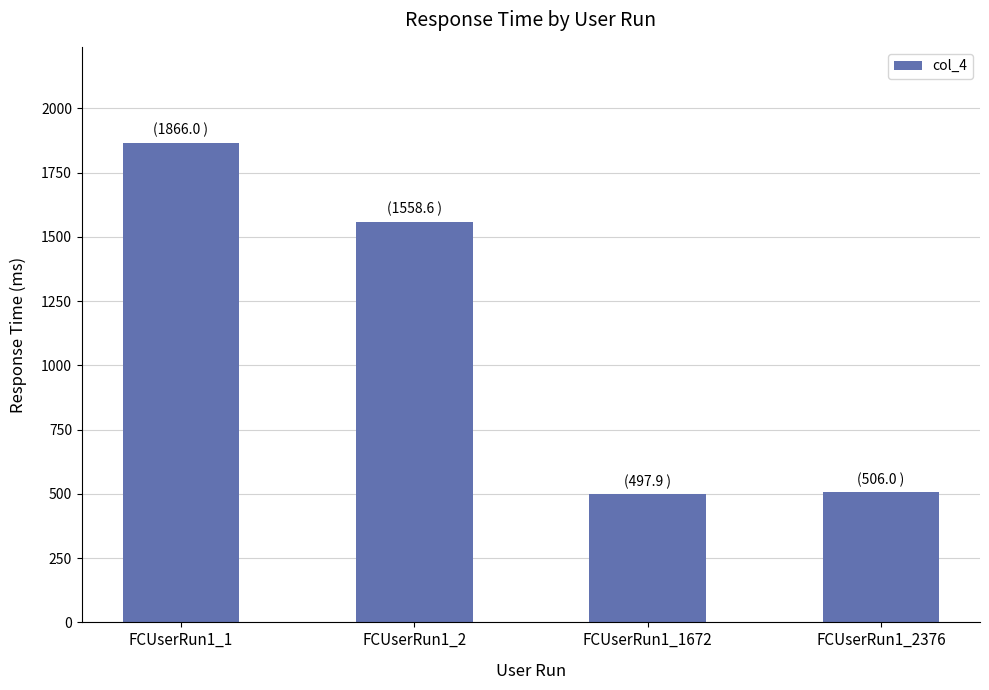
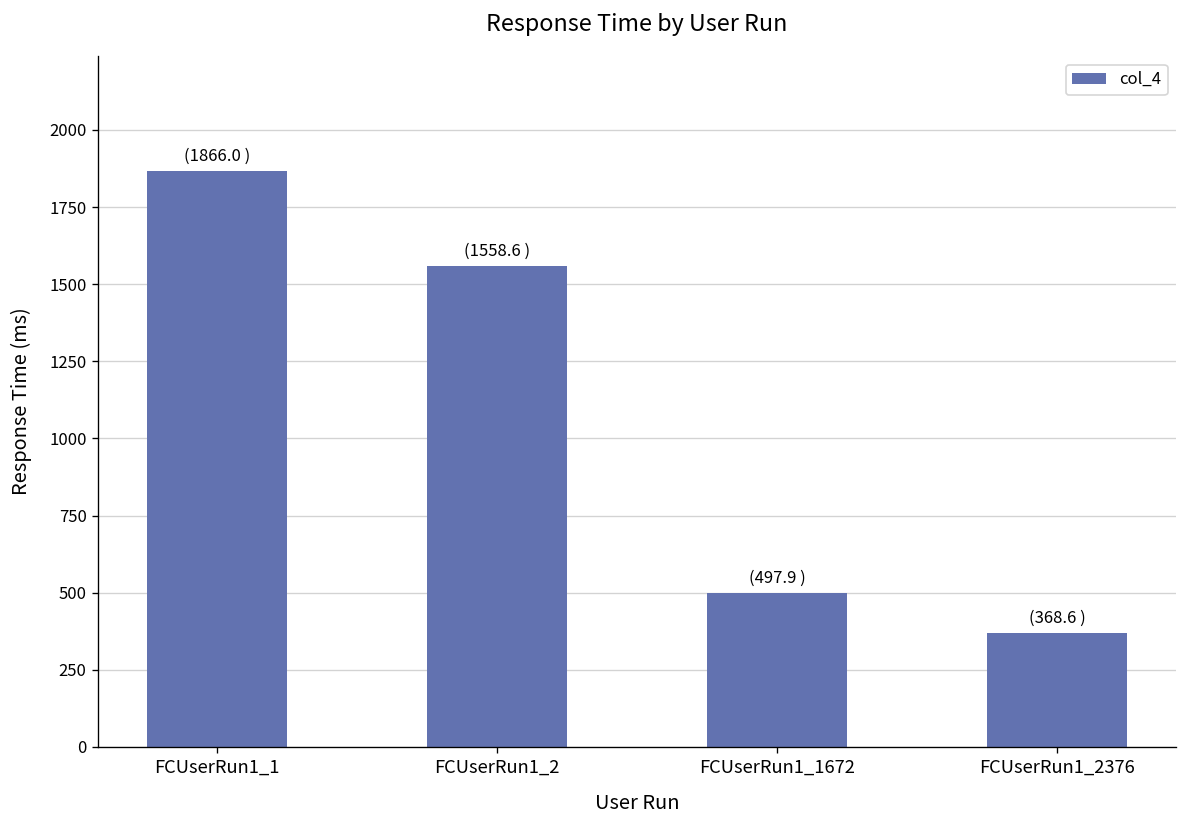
  {
    "FCUserRun1_1": "(1866.0 )",
    "FCUserRun1_2": "(1558.6 )",
    "FCUserRun1_1672": "(497.9 )",
-   "FCUserRun1_2376": "(506.0 )"
+   "FCUserRun1_2376": "(368.6 )"
  }
